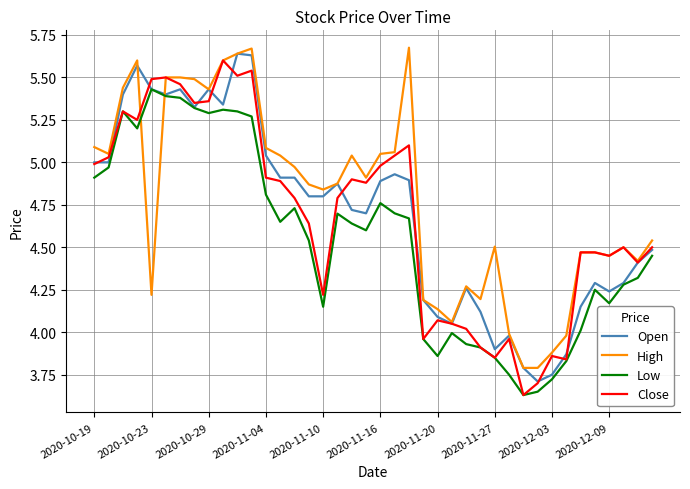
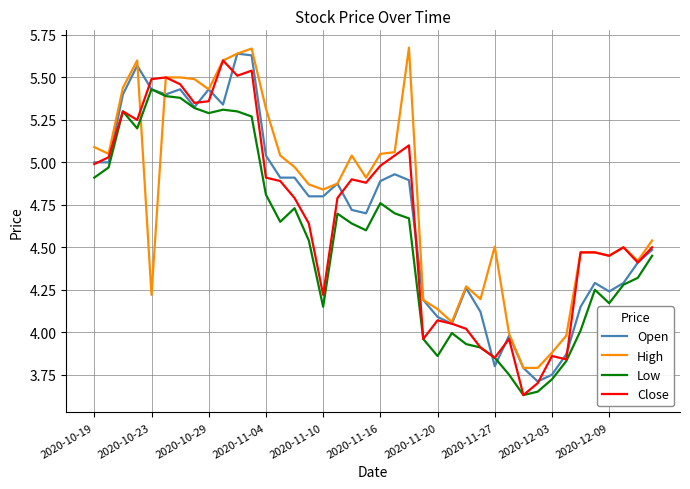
  {
    "Open": {
      "2020-11-04": 5.04,
      "2020-11-10": 4.8,
      "2020-11-16": 4.9,
      "2020-11-20": 4.1,
-     "2020-11-27": 3.9,
+     "2020-11-27": 3.8,
      "2020-12-03": 3.75,
      "2020-12-09": 4.24
    },
    "High": {
      "2020-10-19": 5.09,
      "2020-10-23": 4.22,
-     "2020-11-04": 5.09,
+     "2020-11-04": 5.32,
      "2020-11-10": 4.84,
      "2020-11-16": 5.05,
      "2020-11-20": 4.14,
      "2020-11-27": 4.50,
      "2020-12-03": 3.88
    },
    "Low": {
      "2020-10-19": 4.91,
      "2020-10-29": 5.29,
      "2020-11-04": 4.81,
      "2020-11-10": 4.15,
      "2020-11-16": 4.76,
      "2020-11-20": 3.86,
      "2020-12-03": 3.72,
      "2020-12-09": 4.17
    },
    "Close": {
      "2020-10-23": 5.49,
      "2020-10-29": 5.36,
      "2020-11-04": 4.91,
      "2020-11-10": 4.22,
      "2020-11-16": 4.98,
      "2020-11-20": 4.07,
      "2020-12-03": 3.86
    }
  }
